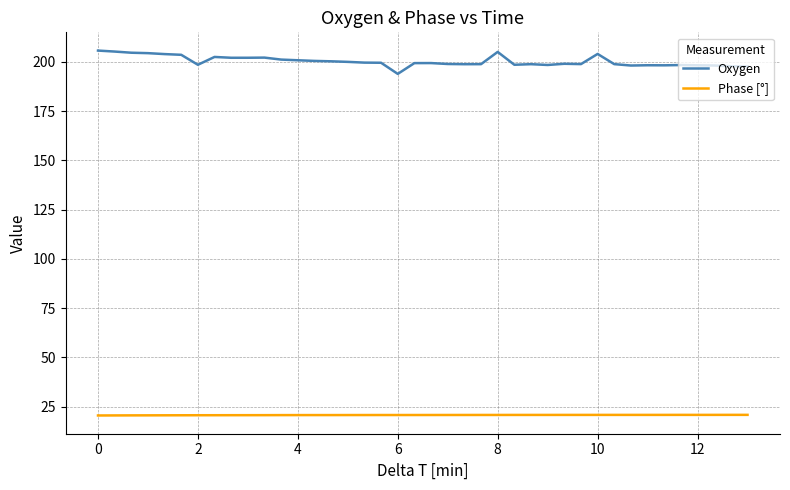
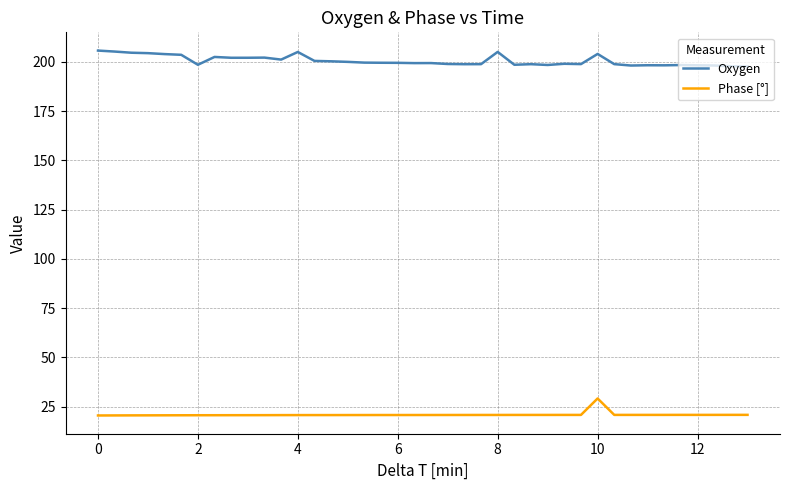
  {
    "Oxygen": {
      "0": 206,
      "2": 199,
-     "4": 201,
-     "6": 194,
+     "4": 205,
+     "6": 200,
      "8": 205,
      "10": 204
    },
    "Phase [°]": {
      "0": 21,
      "2": 21,
      "4": 21,
      "6": 21,
      "8": 21,
-     "10": 21,
+     "10": 29,
      "12": 21
    }
  }
